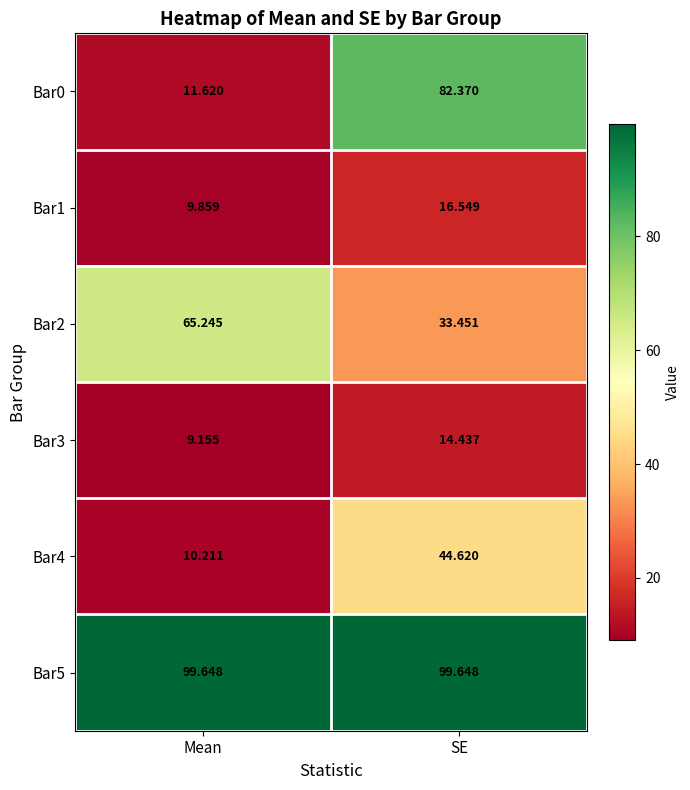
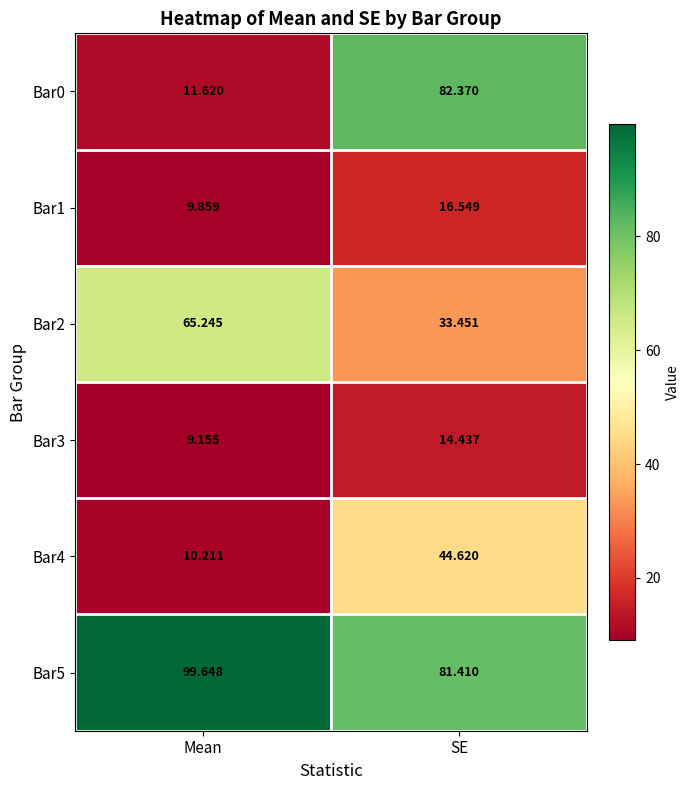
  {
    "Bar0": {
      "Mean": 11.620,
      "SE": 82.370
    },
    "Bar1": {
      "Mean": 9.859,
      "SE": 16.549
    },
    "Bar2": {
      "Mean": 65.245,
      "SE": 33.451
    },
    "Bar3": {
      "Mean": 9.155,
      "SE": 14.437
    },
    "Bar4": {
      "Mean": 10.211,
      "SE": 44.620
    },
    "Bar5": {
      "Mean": 99.648,
-     "SE": 99.648
+     "SE": 81.410
    }
  }
